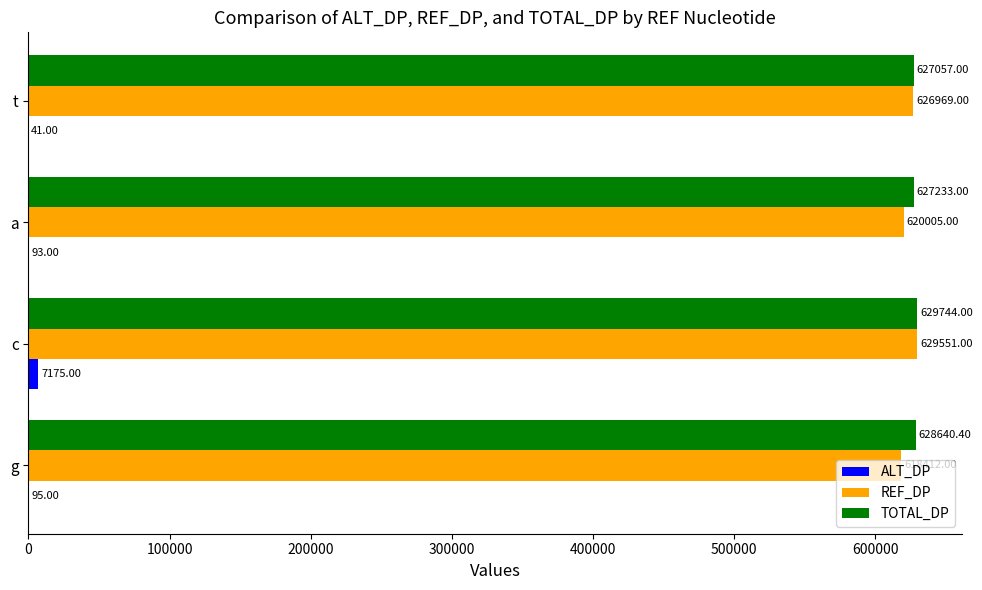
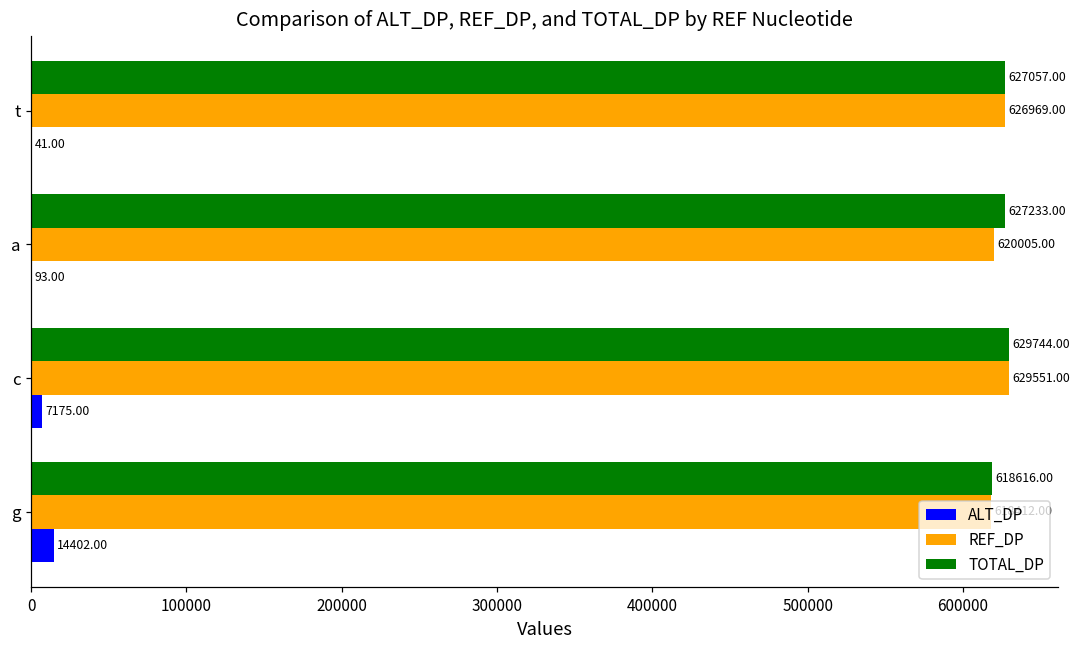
  {
    "ALT_DP": {
      "t": 41.00,
      "a": 93.00,
      "c": 7175.00,
-     "g": 95.00
+     "g": 14402.00
    },
    "REF_DP": {
      "t": 626969.00,
      "a": 620005.00,
      "c": 629551.00
    },
    "TOTAL_DP": {
      "t": 627057.00,
      "a": 627233.00,
      "c": 629744.00,
-     "g": 628640.40
+     "g": 618616.00
    }
  }
